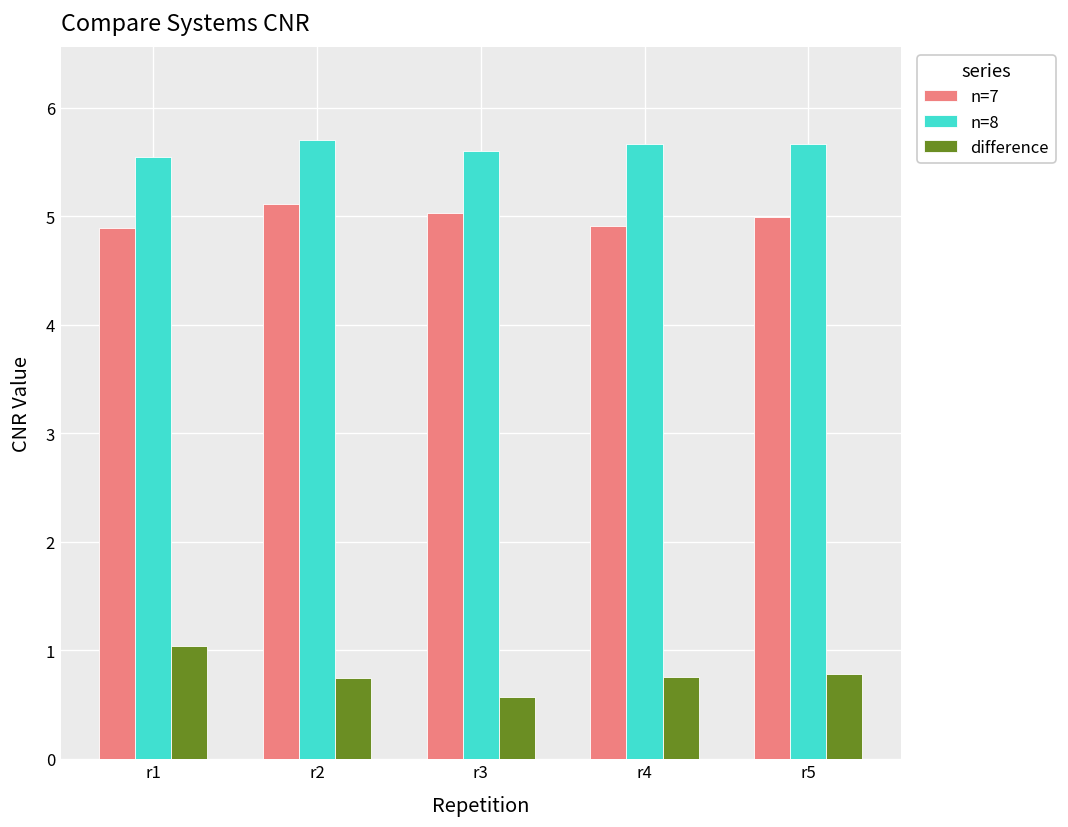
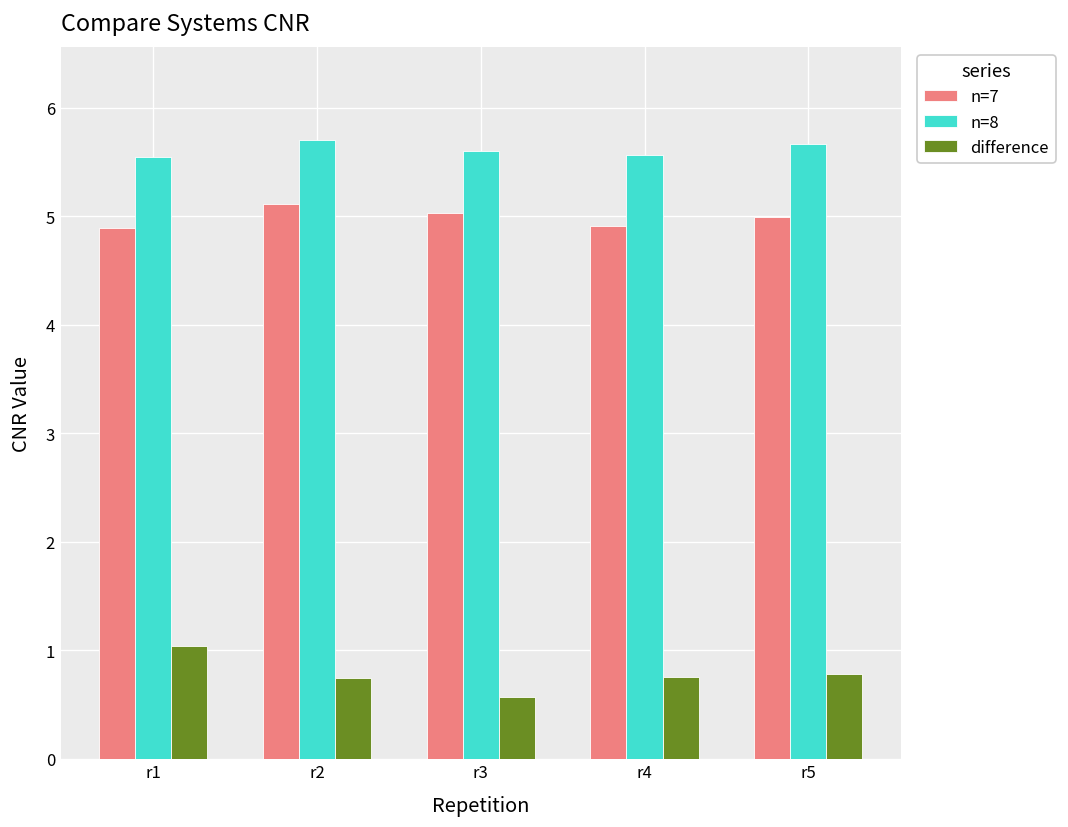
  {
    "n=7": {
      "r1": 4.9,
      "r2": 5.1,
      "r3": 5.0,
      "r4": 4.9,
      "r5": 5.0
    },
    "n=8": {
      "r1": 5.5,
      "r2": 5.7,
      "r3": 5.6,
-     "r4": 5.7,
+     "r4": 5.6,
      "r5": 5.7
    },
    "difference": {
      "r1": 1.0,
      "r2": 0.7,
      "r3": 0.6,
      "r4": 0.8,
      "r5": 0.8
    }
  }
